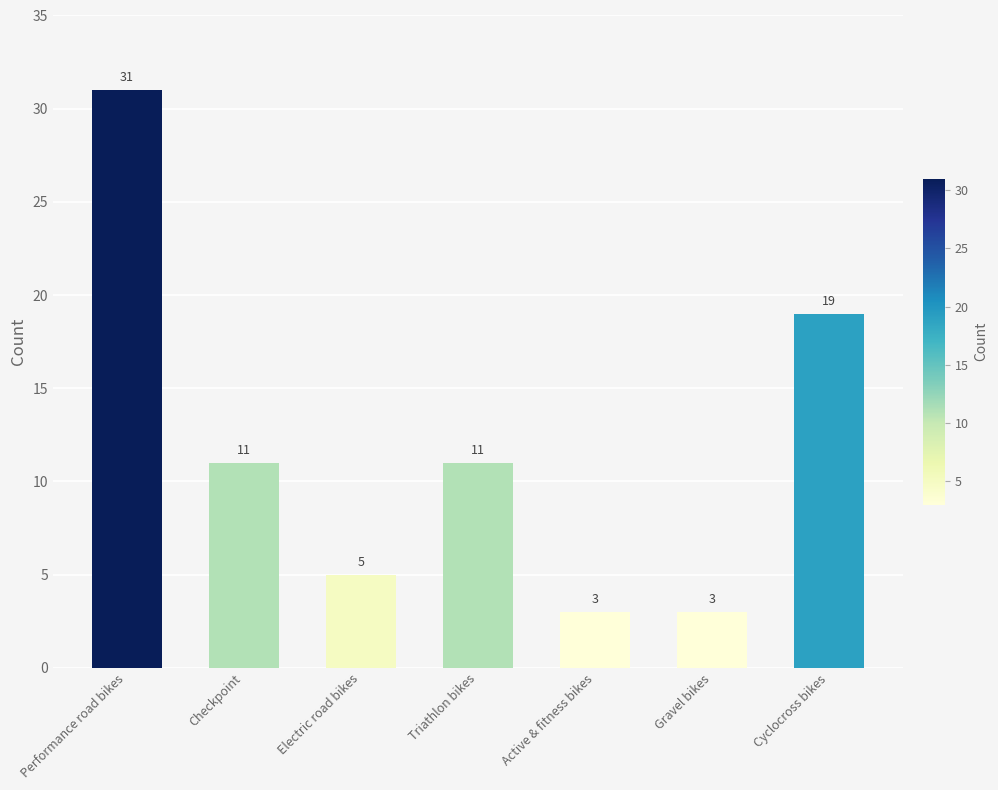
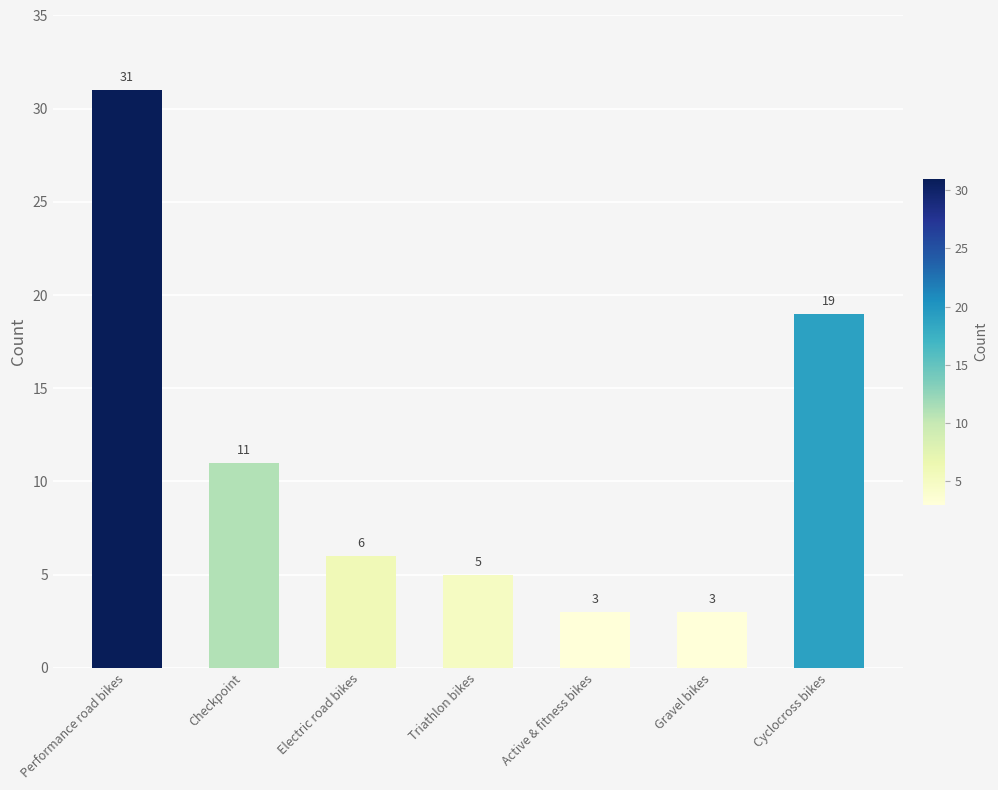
  {
    "Performance road bikes": 31,
    "Checkpoint": 11,
-   "Electric road bikes": 5,
-   "Triathlon bikes": 11,
+   "Electric road bikes": 6,
+   "Triathlon bikes": 5,
    "Active & fitness bikes": 3,
    "Gravel bikes": 3,
    "Cyclocross bikes": 19
  }
